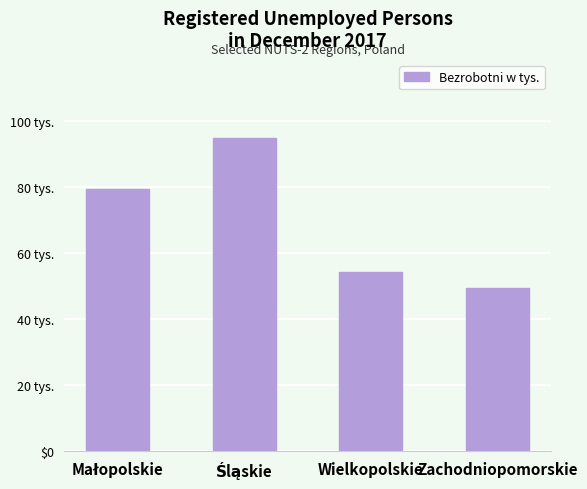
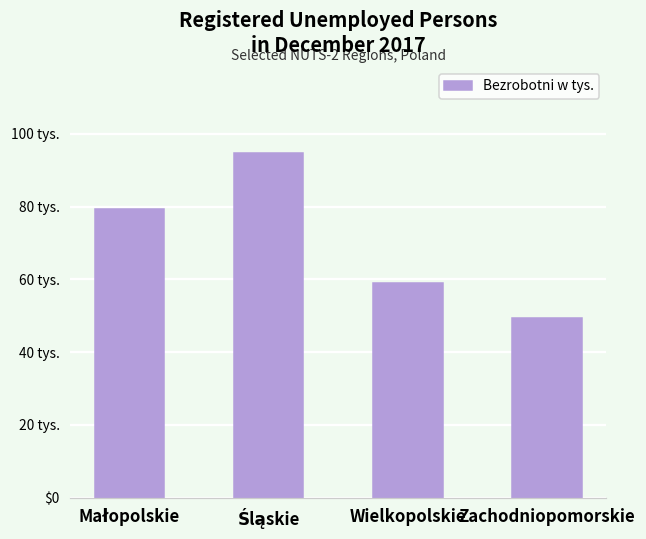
  {
    "Małopolskie": "79 tys.",
    "Śląskie": "95 tys.",
-   "Wielkopolskie": "54 tys.",
+   "Wielkopolskie": "59 tys.",
    "Zachodniopomorskie": "49 tys."
  }
